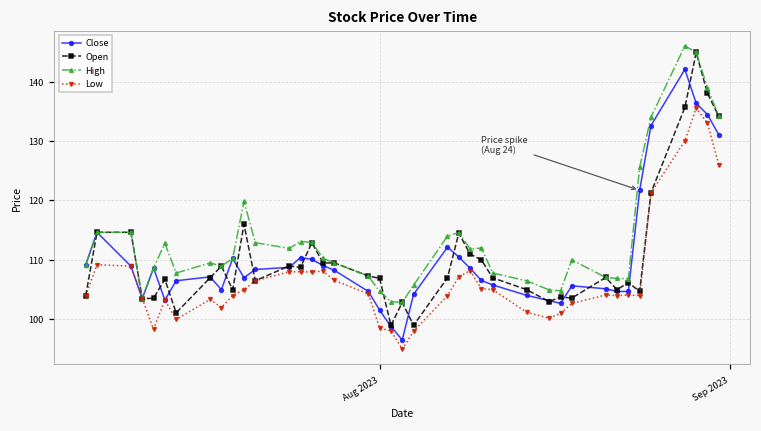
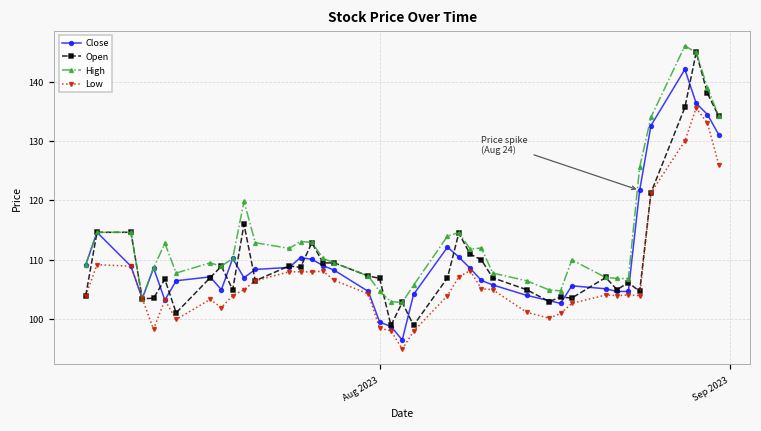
  {
    "Close": {
-     "Aug 2023": 102
+     "Aug 2023": 100
    },
    "Open": {
      "Aug 2023": 107
    },
    "High": {
      "Aug 2023": 105
    },
    "Low": {
      "Aug 2023": 99
    }
  }
